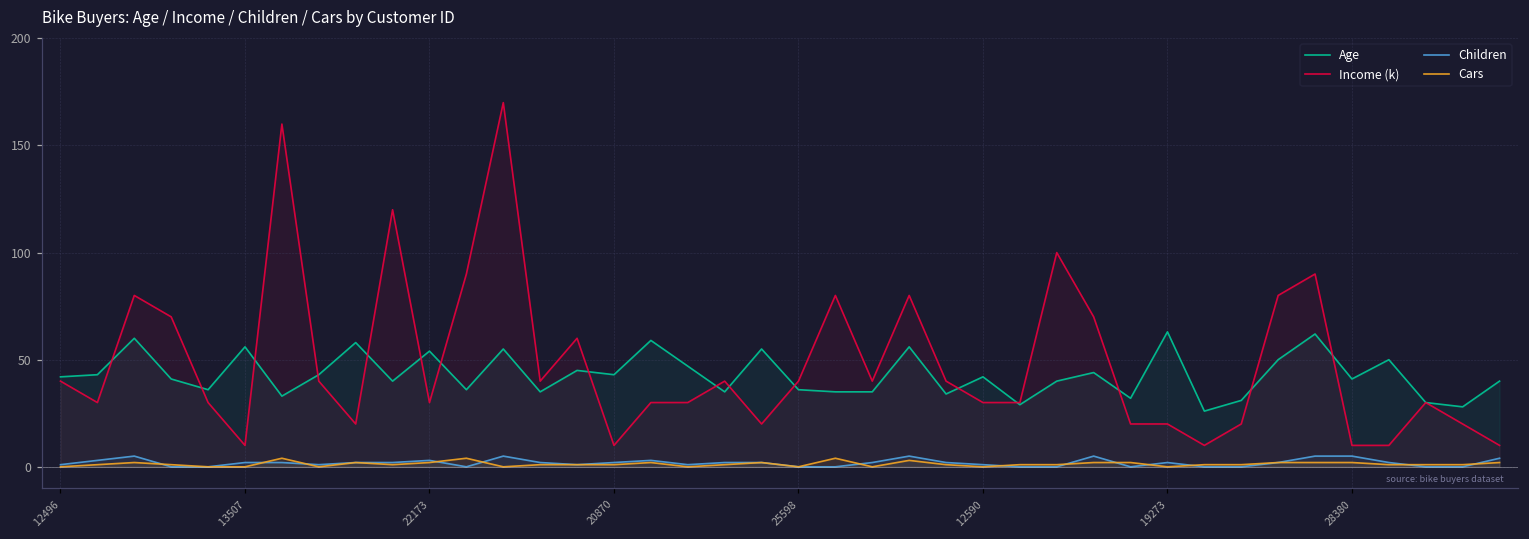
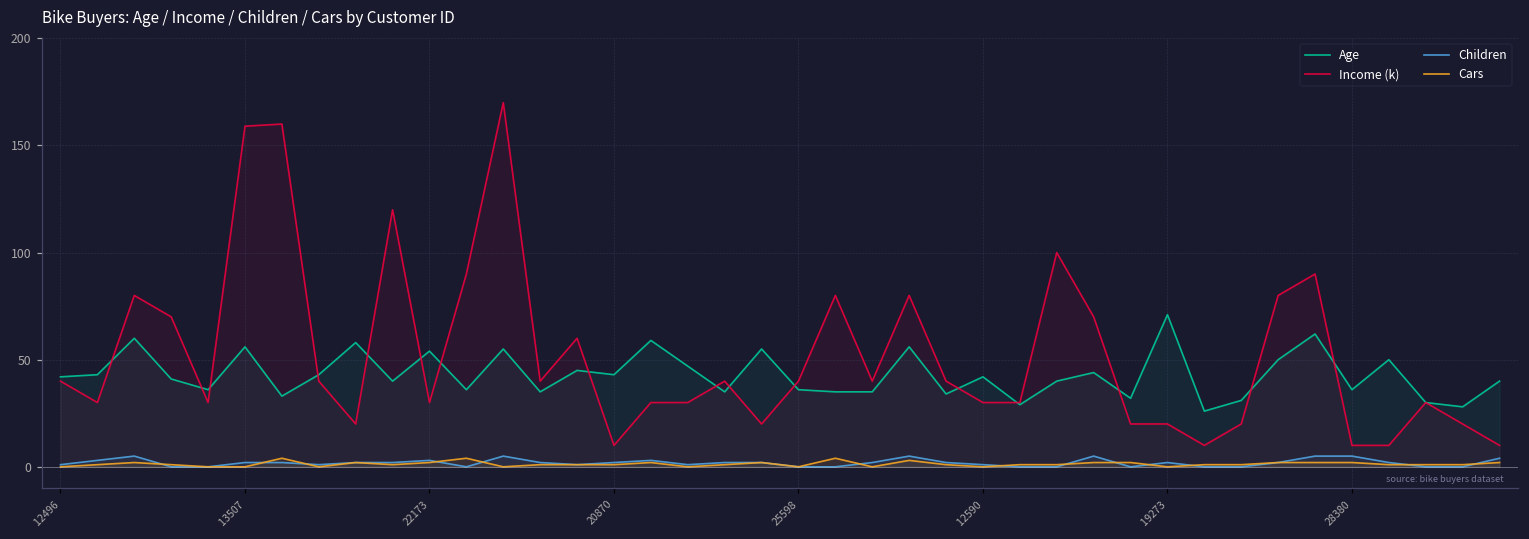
  {
    "Age": {
      "12496": 42,
      "13507": 56,
      "22173": 54,
      "20870": 43,
      "25598": 36,
      "12590": 42,
-     "19273": 63,
-     "28380": 41
+     "19273": 71,
+     "28380": 36
    },
    "Income (k)": {
      "12496": 40,
-     "13507": 10,
+     "13507": 159,
      "22173": 30,
      "20870": 10,
      "25598": 40,
      "12590": 30,
      "19273": 20,
      "28380": 10
    },
    "Children": {
      "13507": 2,
      "19273": 2,
      "28380": 5
    },
    "Cars": {
      "13507": 0,
      "19273": 0,
      "28380": 2
    }
  }
